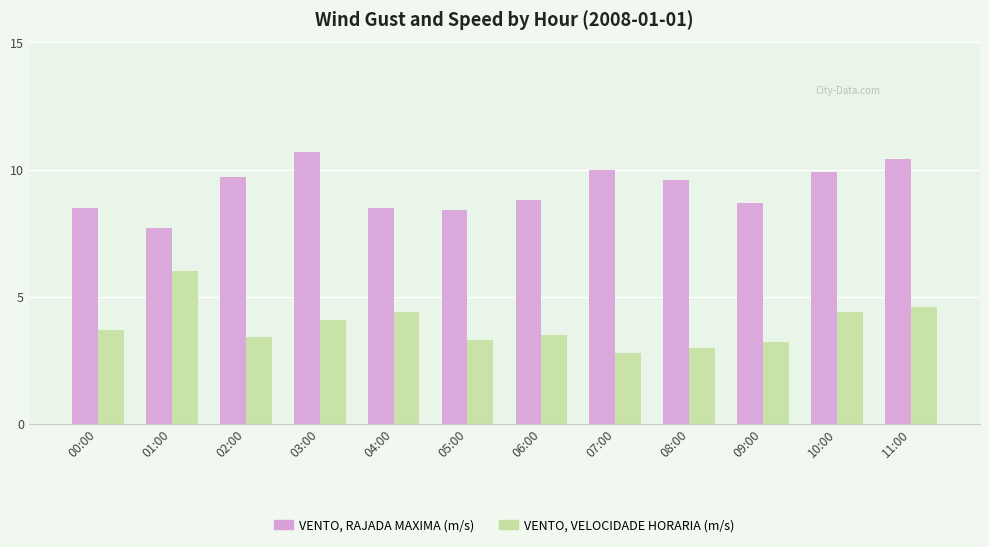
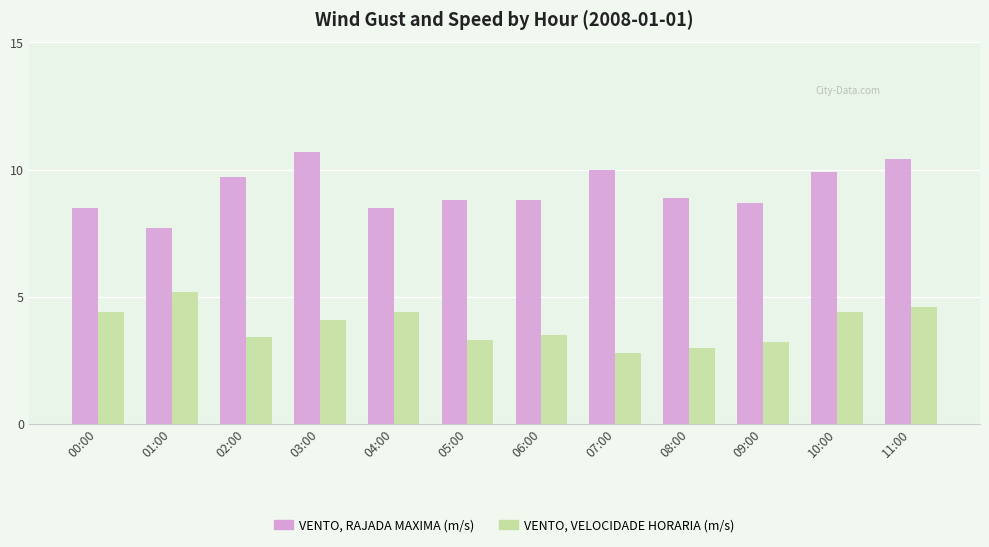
  {
    "VENTO, RAJADA MAXIMA (m/s)": {
      "00:00": 8.5,
      "01:00": 7.7,
      "02:00": 9.7,
      "03:00": 10.7,
      "04:00": 8.5,
-     "05:00": 8.4,
+     "05:00": 8.8,
      "06:00": 8.8,
      "07:00": 10.0,
-     "08:00": 9.6,
+     "08:00": 8.9,
      "09:00": 8.7,
      "10:00": 9.9,
      "11:00": 10.4
    },
    "VENTO, VELOCIDADE HORARIA (m/s)": {
-     "00:00": 3.7,
-     "01:00": 6.0,
+     "00:00": 4.4,
+     "01:00": 5.2,
      "02:00": 3.4,
      "03:00": 4.1,
      "04:00": 4.4,
      "05:00": 3.3,
      "06:00": 3.5,
      "07:00": 2.8,
      "08:00": 3.0,
      "09:00": 3.2,
      "10:00": 4.4,
      "11:00": 4.6
    }
  }
